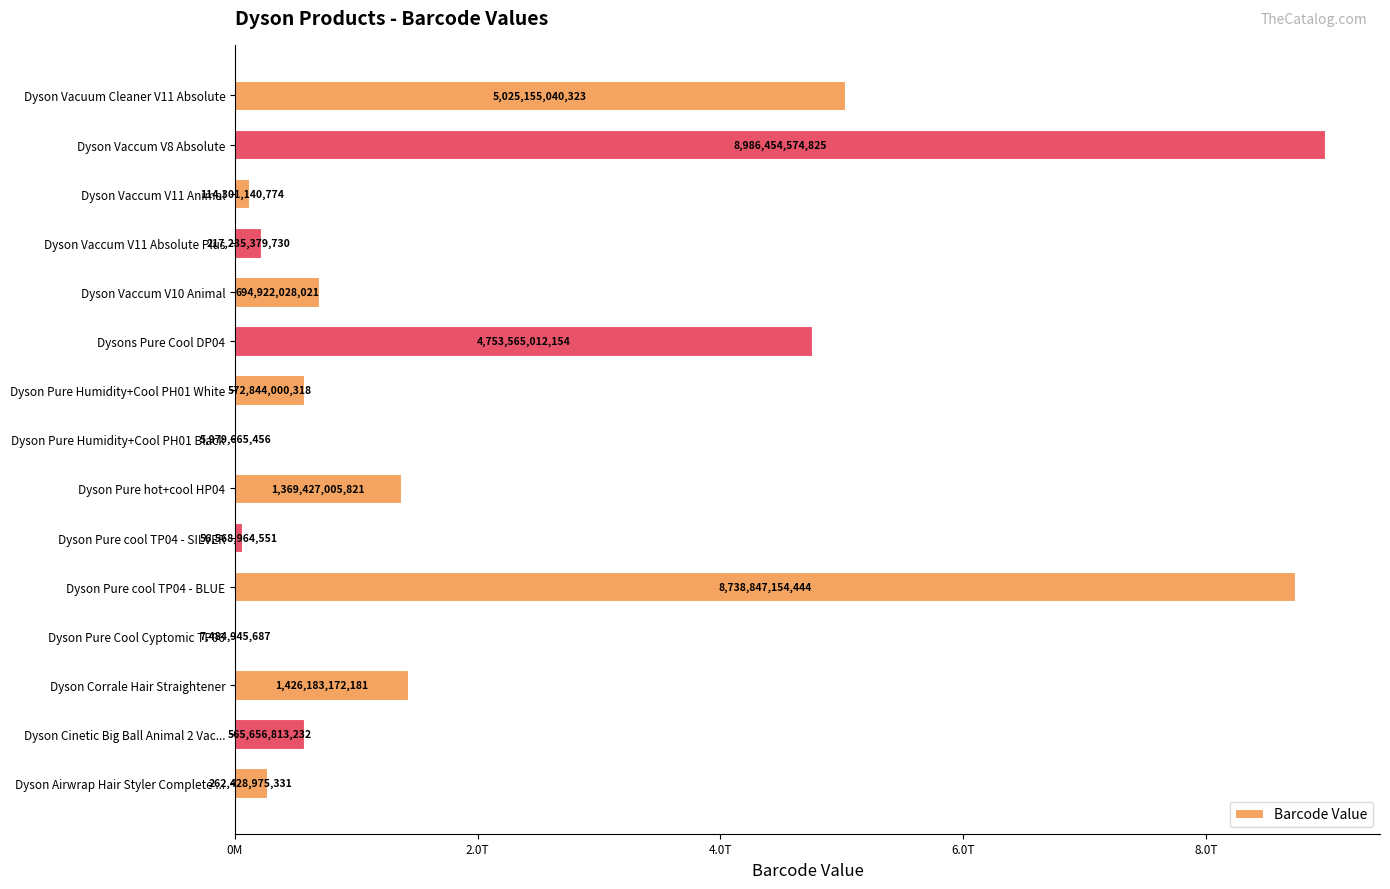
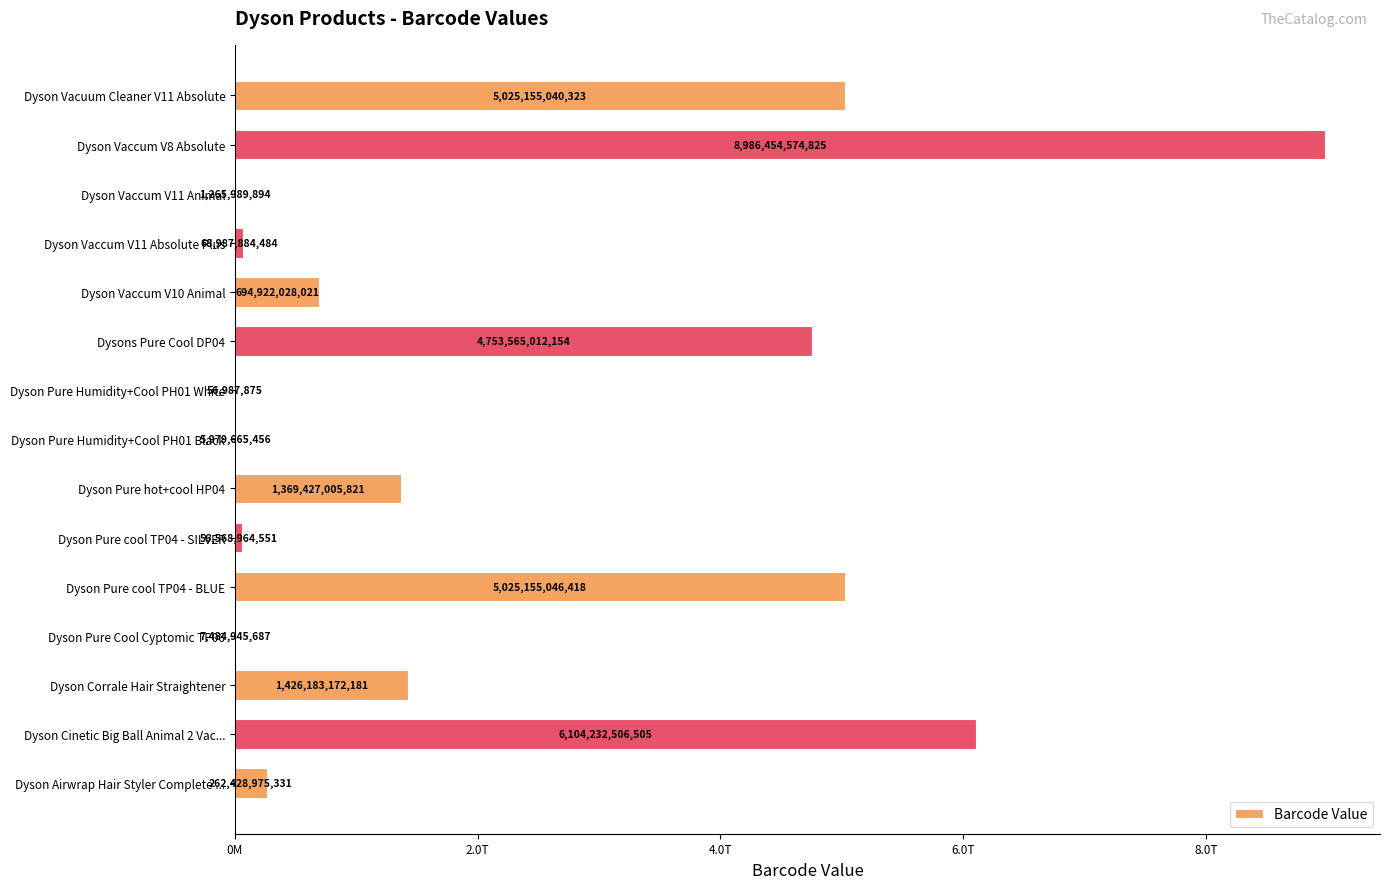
  {
    "Dyson Vacuum Cleaner V11 Absolute": "5,025,155,040,323",
    "Dyson Vaccum V8 Absolute": "8,986,454,574,825",
-   "Dyson Vaccum V11 Animal": "114,301,140,774",
-   "Dyson Vaccum V11 Absolute Plus": "217,235,379,730",
+   "Dyson Vaccum V11 Animal": "1,265,989,894",
+   "Dyson Vaccum V11 Absolute Plus": "68,987,884,484",
    "Dyson Vaccum V10 Animal": "694,922,028,021",
    "Dysons Pure Cool DP04": "4,753,565,012,154",
-   "Dyson Pure Humidity+Cool PH01 White": "572,844,000,318",
+   "Dyson Pure Humidity+Cool PH01 White": "56,987,875",
    "Dyson Pure Humidity+Cool PH01 Black": "5,979,665,456",
    "Dyson Pure hot+cool HP04": "1,369,427,005,821",
    "Dyson Pure cool TP04 - SILVER": "56,568,964,551",
-   "Dyson Pure cool TP04 - BLUE": "8,738,847,154,444",
+   "Dyson Pure cool TP04 - BLUE": "5,025,155,046,418",
    "Dyson Pure Cool Cyptomic TP06": "7,484,945,687",
    "Dyson Corrale Hair Straightener": "1,426,183,172,181",
-   "Dyson Cinetic Big Ball Animal 2 Vac...": "565,656,813,232",
+   "Dyson Cinetic Big Ball Animal 2 Vac...": "6,104,232,506,505",
    "Dyson Airwrap Hair Styler Complete ...": "262,428,975,331"
  }
